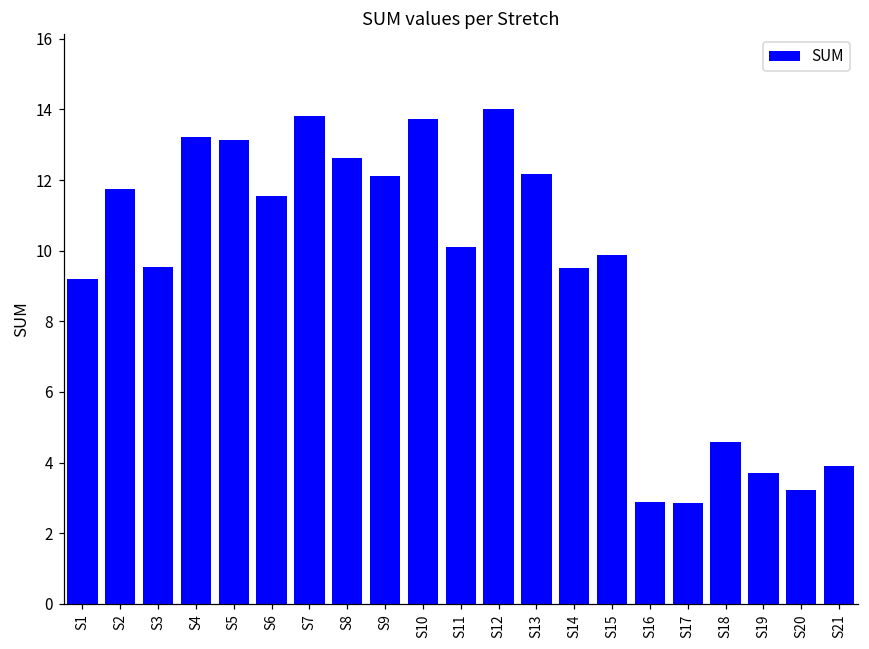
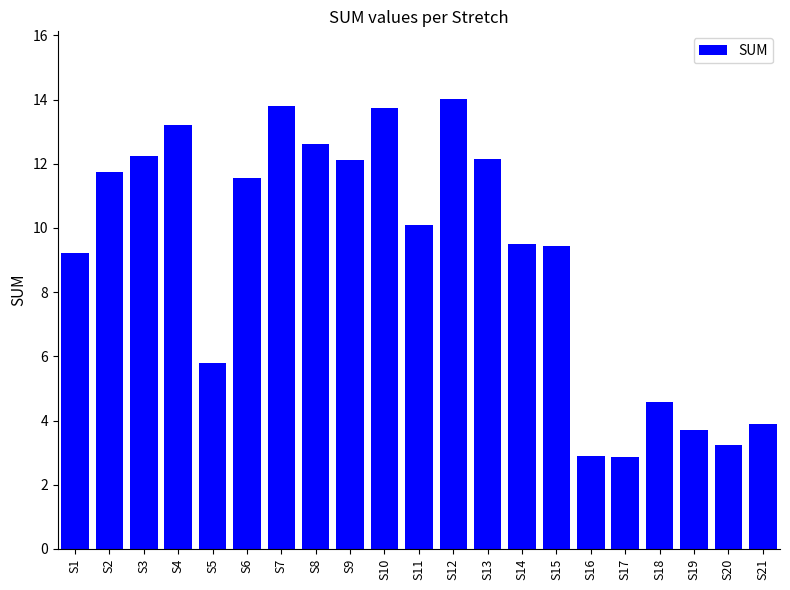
  {
    "S1": 9.2,
    "S2": 11.7,
-   "S3": 9.5,
+   "S3": 12.2,
    "S4": 13.2,
-   "S5": 13.1,
+   "S5": 5.8,
    "S6": 11.6,
    "S7": 13.8,
    "S8": 12.6,
    "S9": 12.1,
    "S10": 13.7,
    "S11": 10.1,
    "S12": 14.0,
    "S13": 12.2,
    "S14": 9.5,
-   "S15": 9.9,
+   "S15": 9.4,
    "S16": 2.9,
    "S17": 2.9,
    "S18": 4.6,
    "S19": 3.7,
    "S20": 3.2,
    "S21": 3.9
  }
